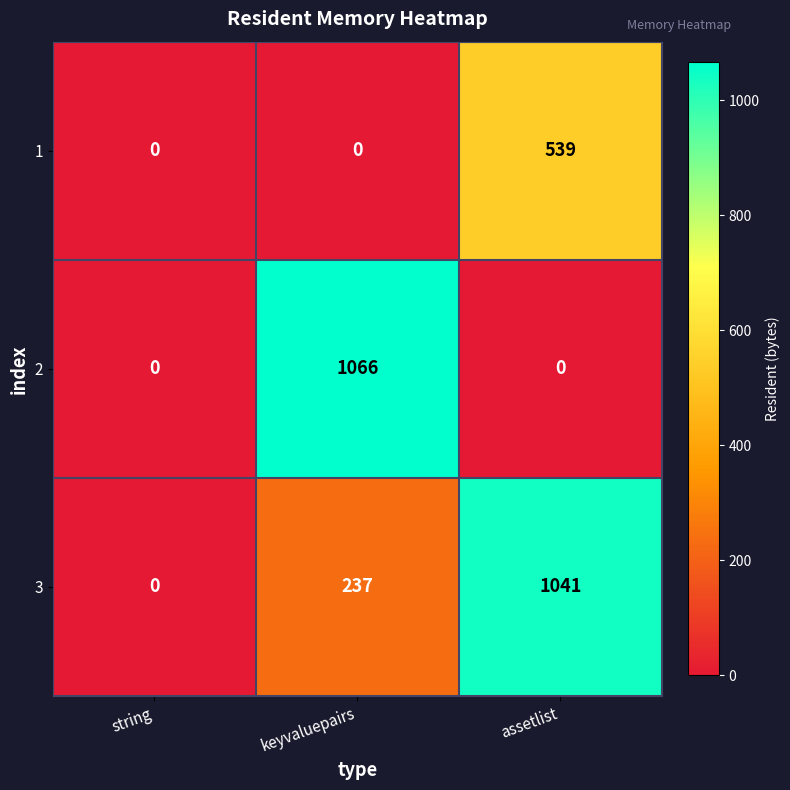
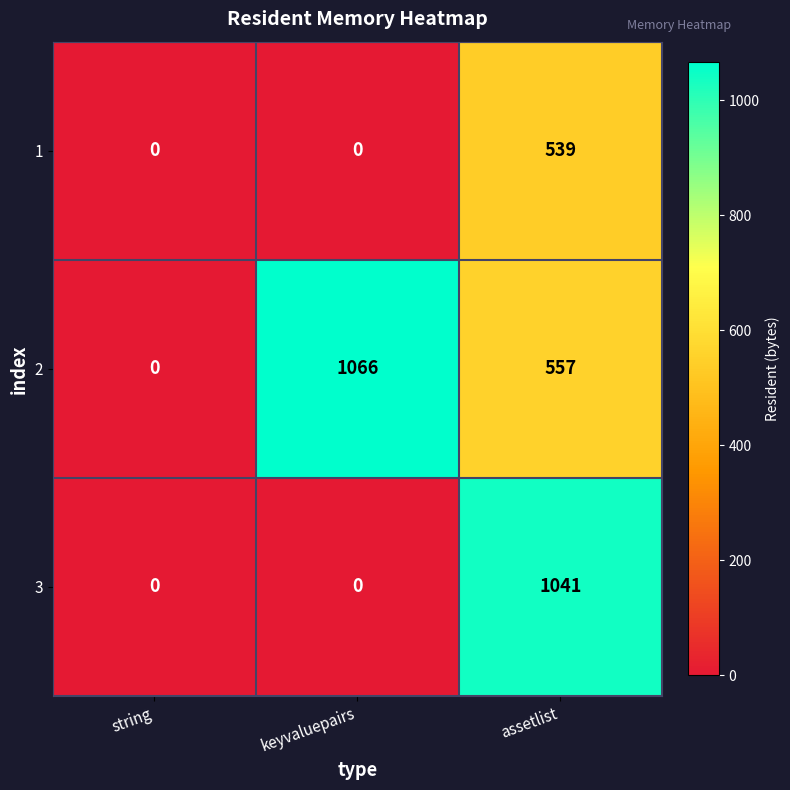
  {
    "1": {
      "string": 0,
      "keyvaluepairs": 0,
      "assetlist": 539
    },
    "2": {
      "string": 0,
      "keyvaluepairs": 1066,
-     "assetlist": 0
+     "assetlist": 557
    },
    "3": {
      "string": 0,
-     "keyvaluepairs": 237,
+     "keyvaluepairs": 0,
      "assetlist": 1041
    }
  }
